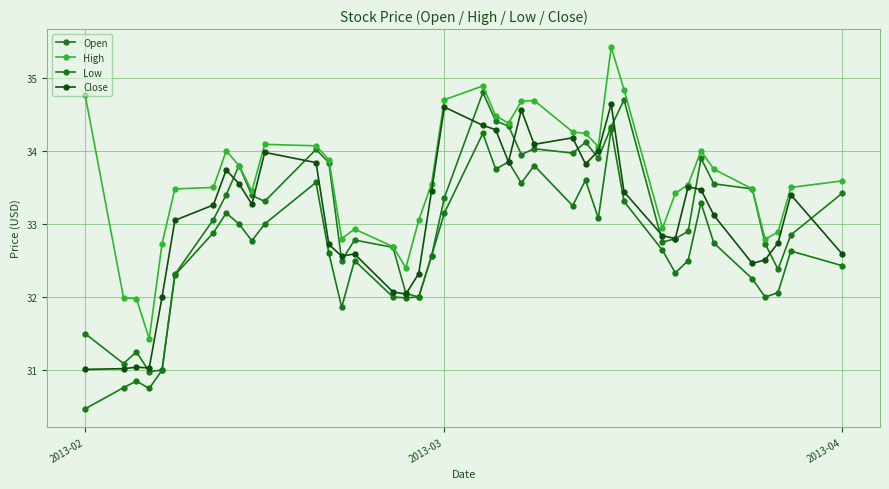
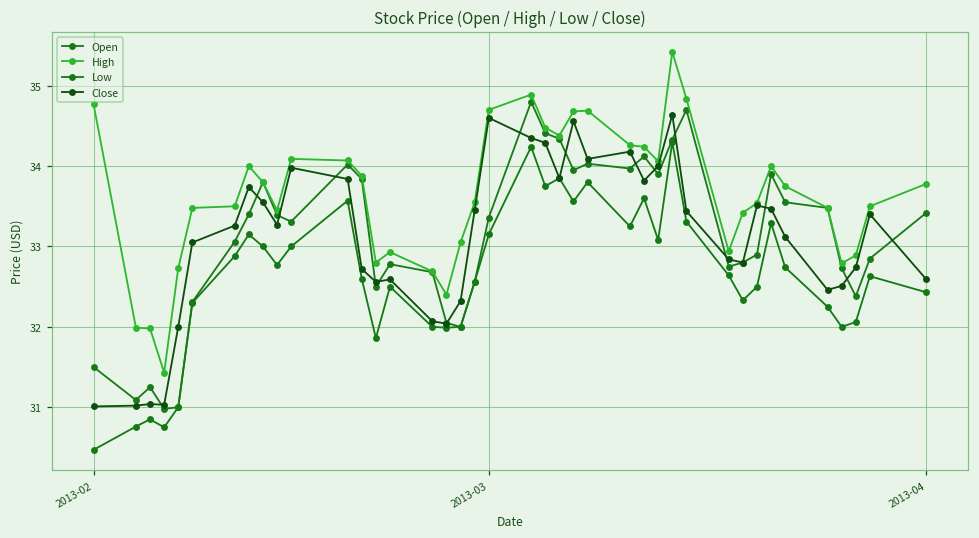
  {
    "High": {
      "2013-03": 34.7,
-     "2013-04": 33.6
+     "2013-04": 33.8
    }
  }
